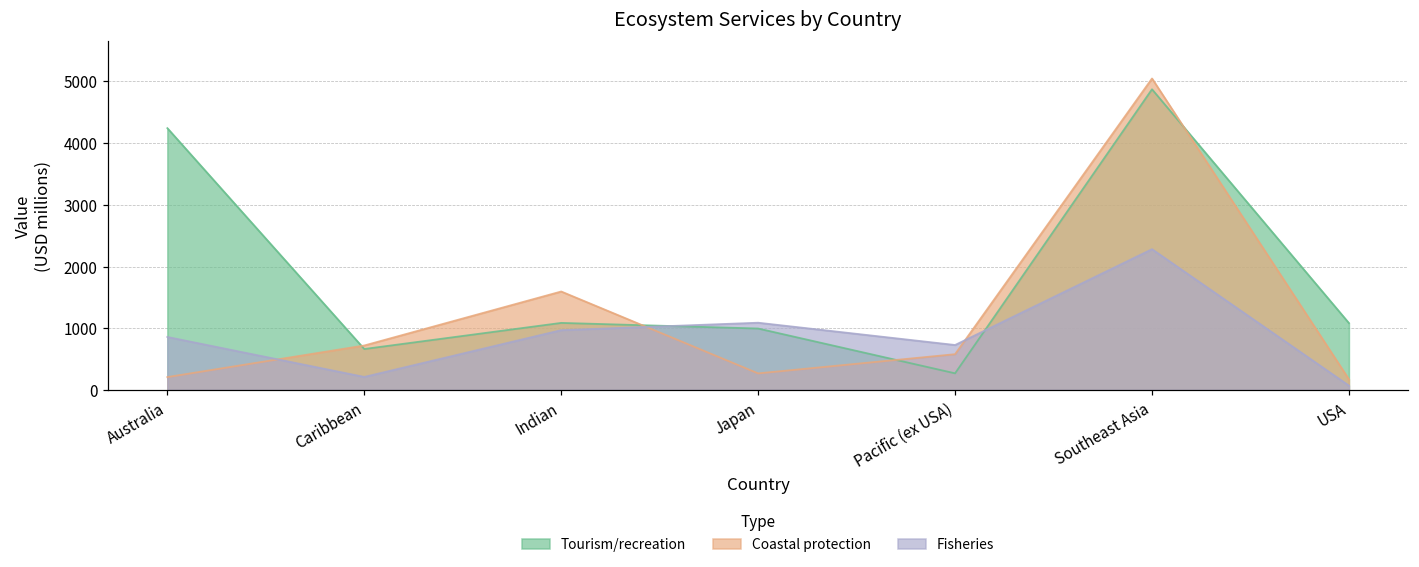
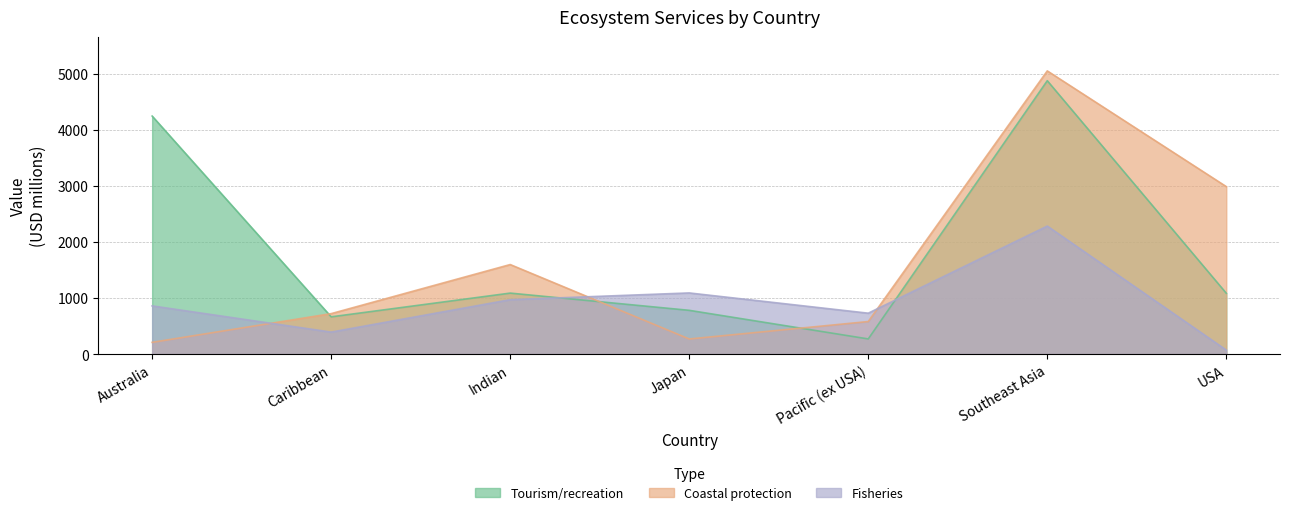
  {
    "Tourism/recreation": {
      "Australia": 4200,
      "Caribbean": 700,
      "Indian": 1100,
-     "Japan": 1000,
+     "Japan": 800,
      "Pacific (ex USA)": 300,
      "Southeast Asia": 4900,
      "USA": 1100
    },
    "Coastal protection": {
      "Australia": 200,
      "Caribbean": 700,
      "Indian": 1600,
      "Japan": 300,
      "Pacific (ex USA)": 600,
      "Southeast Asia": 5000,
-     "USA": 200
+     "USA": 3000
    },
    "Fisheries": {
      "Australia": 900,
-     "Caribbean": 200,
+     "Caribbean": 400,
      "Indian": 1000,
      "Japan": 1100,
      "Pacific (ex USA)": 700,
      "Southeast Asia": 2300,
      "USA": 100
    }
  }
